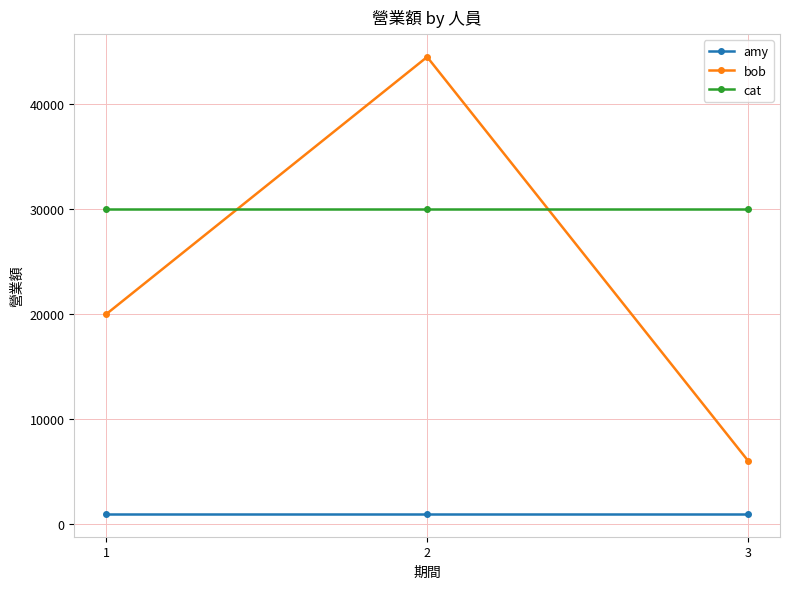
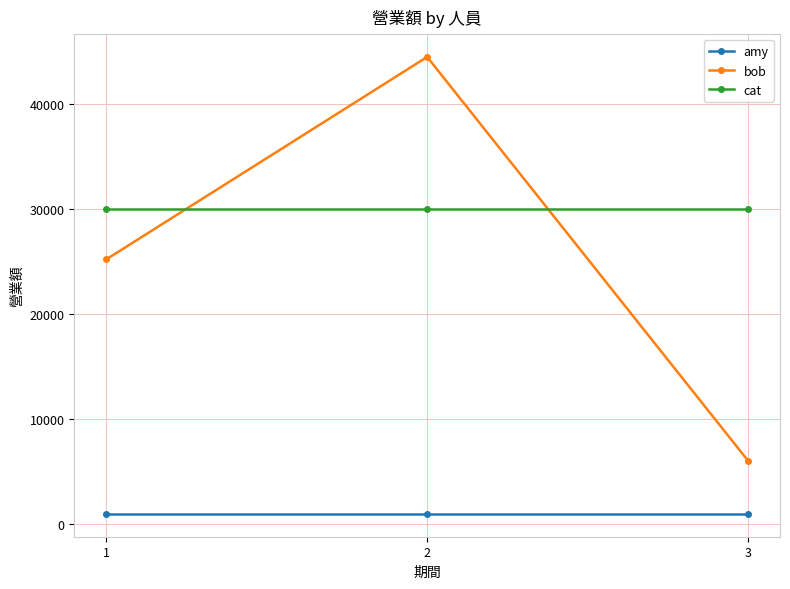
  {
    "amy": {
      "1": 1000,
      "2": 1000,
      "3": 1000
    },
    "bob": {
-     "1": 20000,
+     "1": 25200,
      "2": 44400,
      "3": 6100
    },
    "cat": {
      "1": 30000,
      "2": 30000,
      "3": 30000
    }
  }
